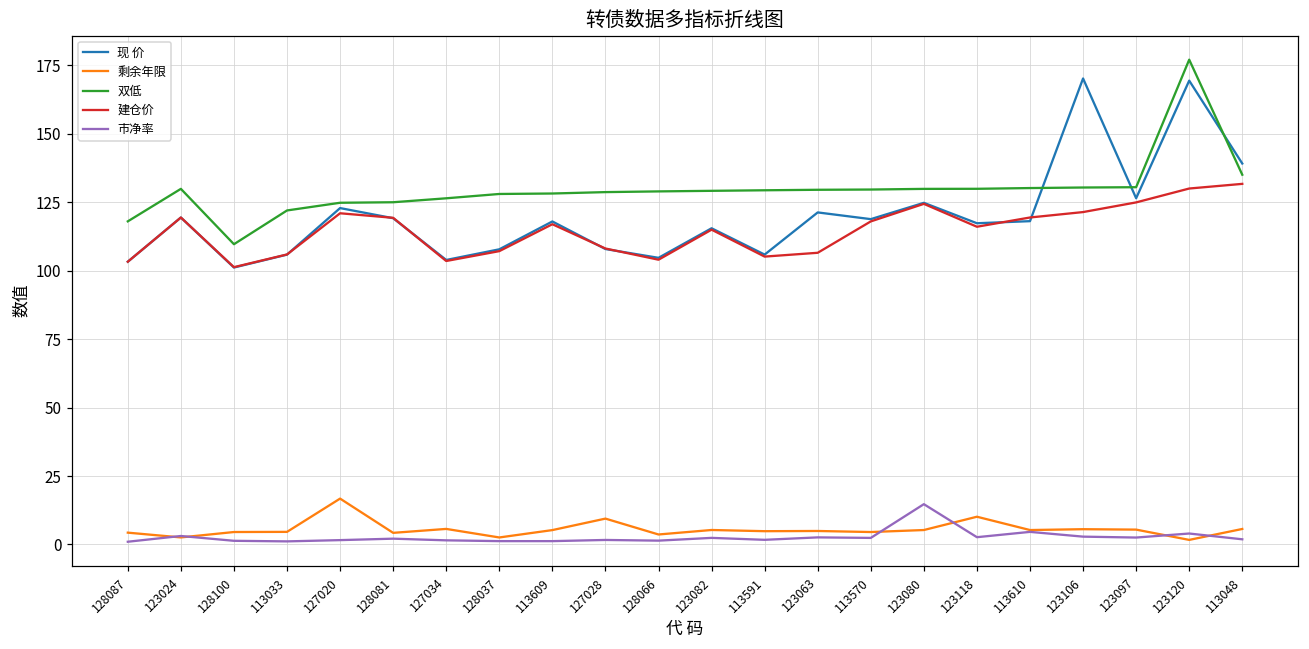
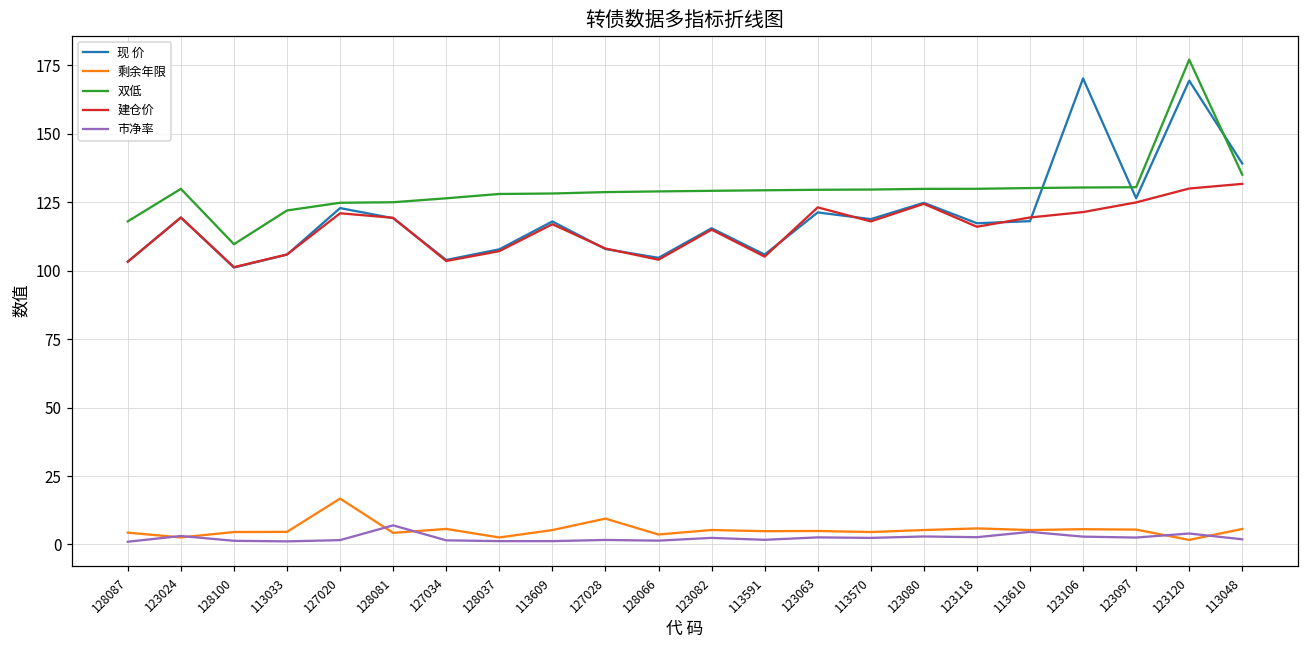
  {
    "现 价": {
      "127020": 123,
      "123063": 121,
      "123118": 117,
      "113610": 118,
      "123106": 170,
      "123097": 126,
      "123120": 169,
      "113048": 139
    },
    "剩余年限": {
      "128087": 4,
      "128100": 5,
      "113033": 5,
      "127020": 17,
      "128081": 4,
      "127034": 6,
      "128037": 3,
      "113609": 5,
      "127028": 9,
      "128066": 4,
      "123082": 5,
      "113591": 5,
      "123063": 5,
      "113570": 5,
      "123080": 5,
-     "123118": 10,
+     "123118": 6,
      "123106": 6,
      "123097": 5,
      "123120": 2,
      "113048": 6
    },
    "双低": {
      "128087": 118,
      "123024": 130,
      "128100": 110,
      "113033": 122,
      "127020": 125,
      "128081": 125,
      "127034": 126,
      "128037": 128,
      "113609": 128,
      "127028": 129,
      "128066": 129,
      "123082": 129,
      "113591": 129,
      "123063": 130,
      "113570": 130,
      "123080": 130,
      "123118": 130,
      "113610": 130,
      "123106": 130,
      "123097": 130,
      "123120": 177,
      "113048": 135
    },
    "建仓价": {
      "127020": 121,
-     "123063": 107,
+     "123063": 123,
      "123118": 116,
      "113610": 119,
      "123106": 121,
      "123097": 125,
      "123120": 130,
      "113048": 132
    },
    "市净率": {
      "128087": 1,
      "128100": 1,
      "113033": 1,
      "127020": 2,
-     "128081": 2,
+     "128081": 7,
      "127034": 2,
      "128037": 1,
      "113609": 1,
      "127028": 2,
      "128066": 1,
      "123082": 2,
      "113591": 2,
      "123063": 3,
      "113570": 2,
-     "123080": 15,
+     "123080": 3,
      "123118": 3,
      "123106": 3,
      "123097": 3,
      "123120": 4,
      "113048": 2
    }
  }
